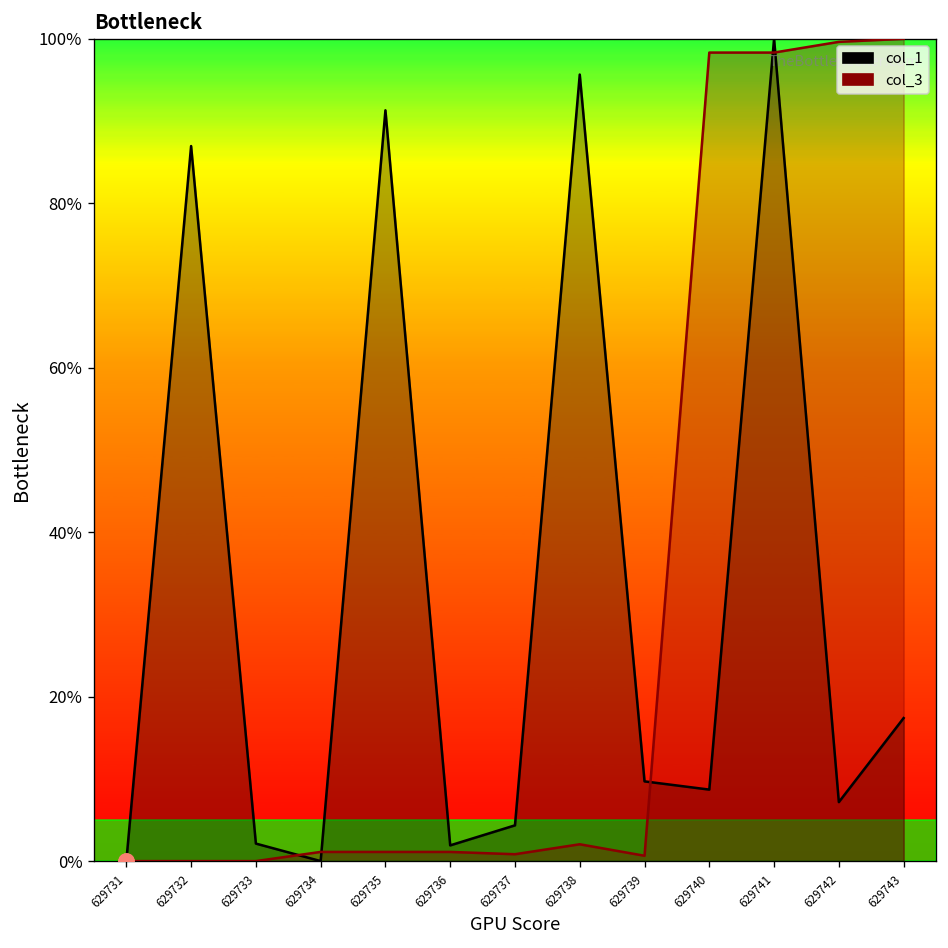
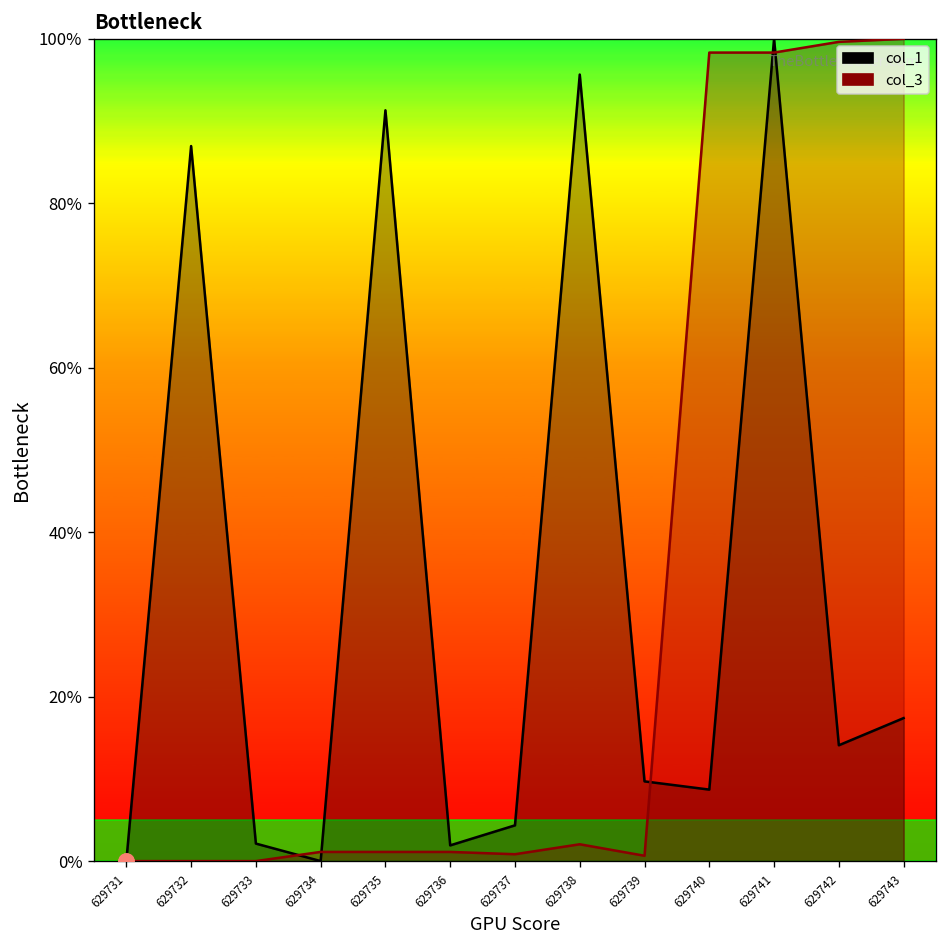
  {
    "col_1": {
      "629732": "87%",
      "629735": "91%",
      "629738": "96%",
      "629739": "10%",
      "629740": "9%",
      "629741": "100%",
-     "629742": "7%",
+     "629742": "14%",
      "629743": "17%"
    },
    "col_3": {
      "629740": "98%",
      "629741": "98%",
      "629742": "100%",
      "629743": "100%"
    }
  }
